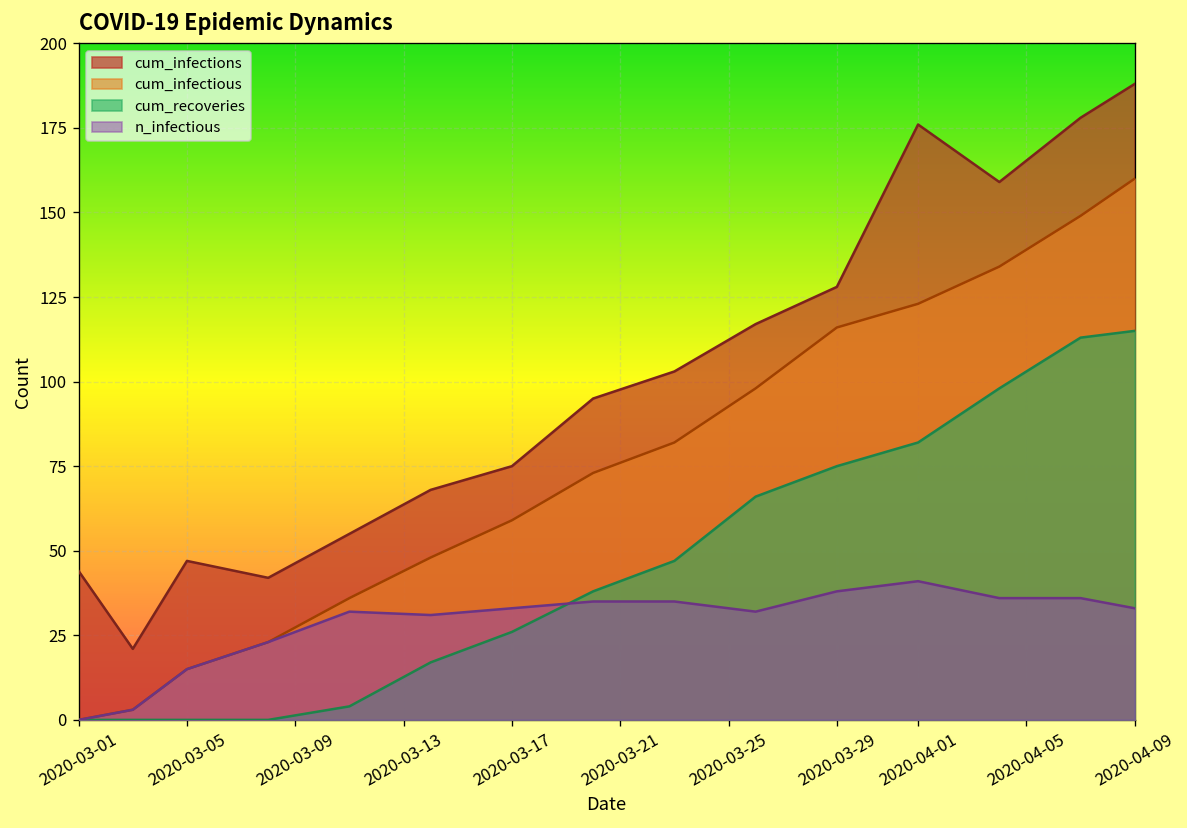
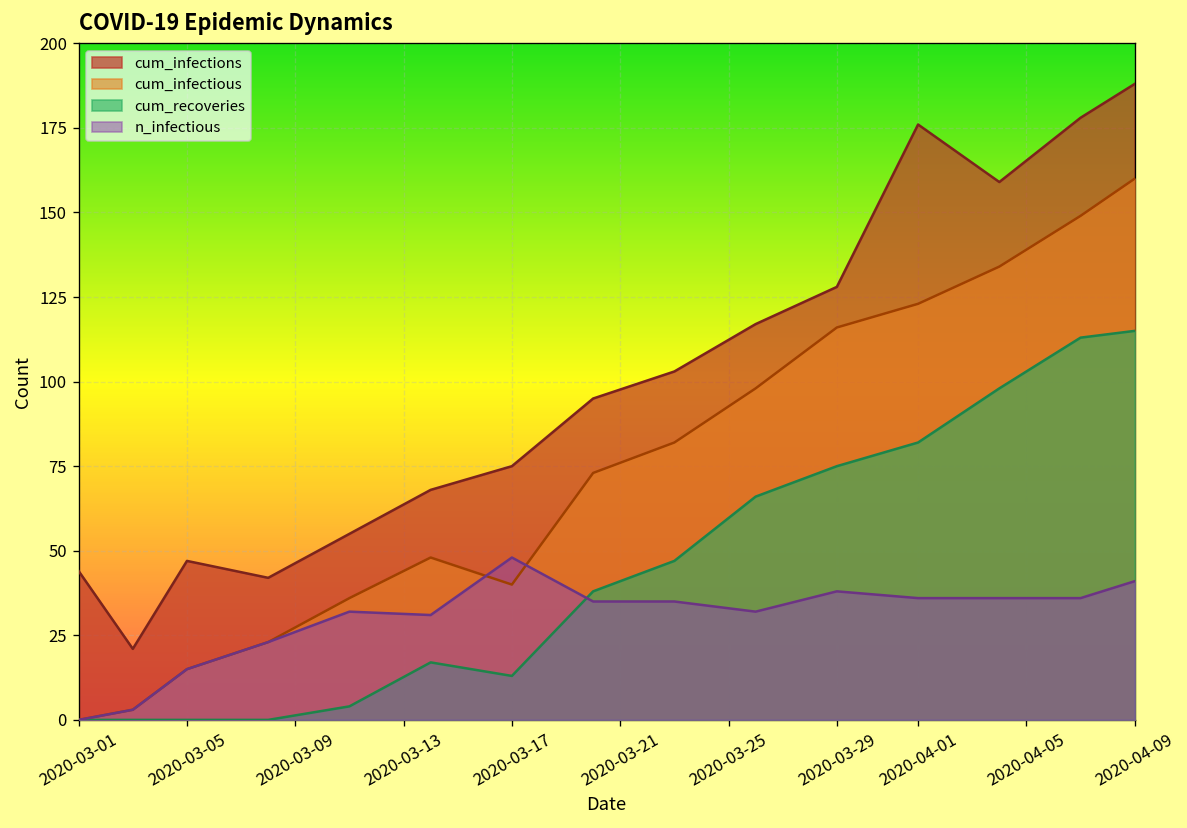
  {
    "cum_infections": {
      "2020-03-01": 44,
      "2020-03-05": 47,
      "2020-03-17": 75,
      "2020-03-29": 128,
      "2020-04-01": 176,
      "2020-04-09": 188
    },
    "cum_infectious": {
-     "2020-03-17": 59,
+     "2020-03-17": 40,
      "2020-03-29": 116,
      "2020-04-01": 123,
      "2020-04-09": 160
    },
    "cum_recoveries": {
      "2020-03-05": 0,
-     "2020-03-17": 26,
+     "2020-03-17": 13,
      "2020-03-29": 75,
      "2020-04-01": 82,
      "2020-04-09": 115
    },
    "n_infectious": {
-     "2020-03-17": 33,
+     "2020-03-17": 48,
      "2020-03-29": 38,
-     "2020-04-01": 41,
-     "2020-04-09": 33
+     "2020-04-01": 36,
+     "2020-04-09": 41
    }
  }
